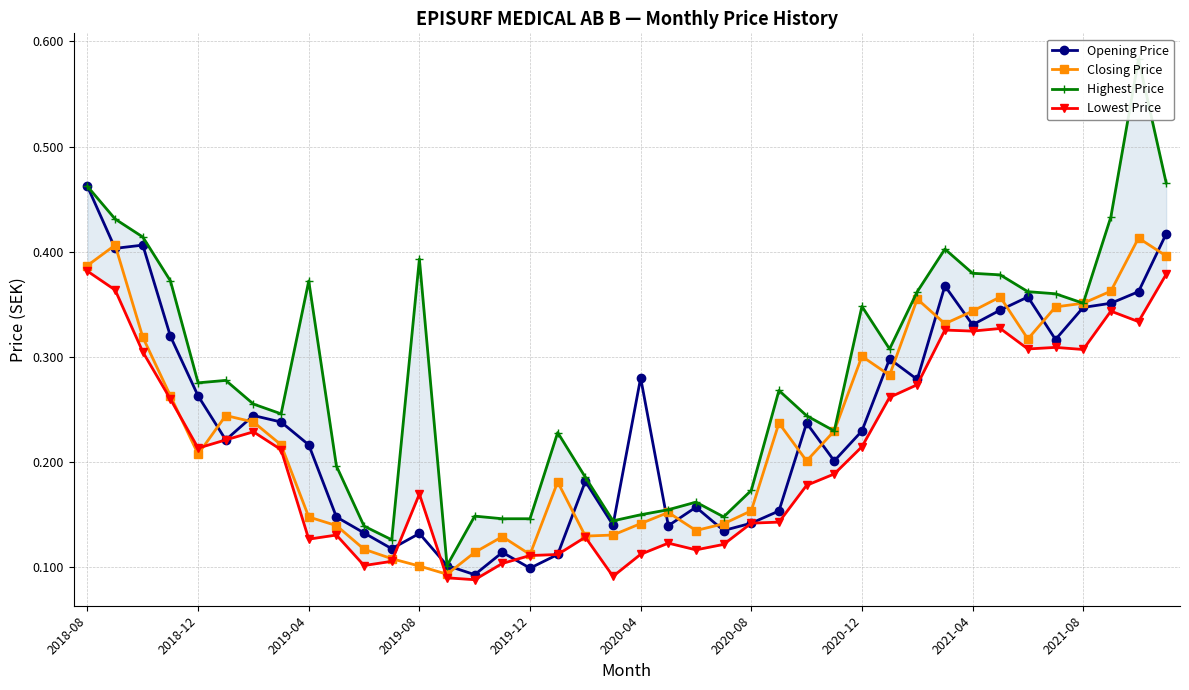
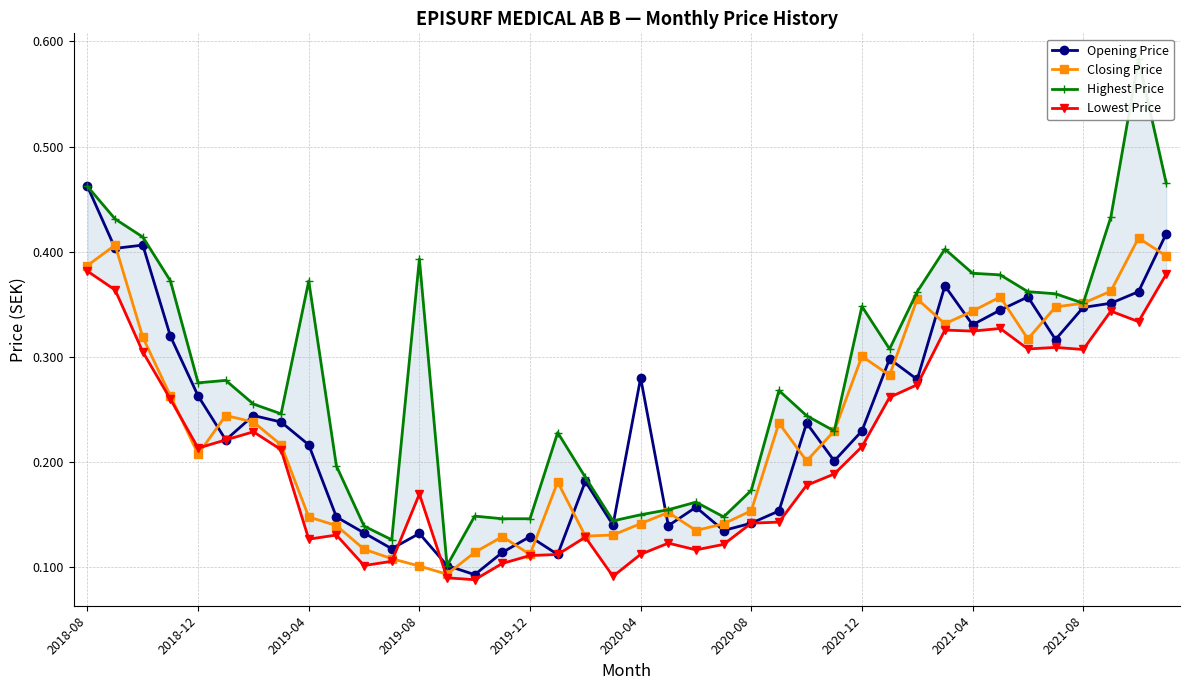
  {
    "Opening Price": {
      "2018-12": 0.263,
      "2019-04": 0.216,
      "2019-08": 0.132,
-     "2019-12": 0.099,
+     "2019-12": 0.129,
      "2020-04": 0.280,
      "2020-12": 0.230,
      "2021-04": 0.331,
      "2021-08": 0.347
    },
    "Closing Price": {
      "2018-08": 0.387,
      "2018-12": 0.207,
      "2019-04": 0.148,
      "2019-08": 0.101,
      "2020-04": 0.141,
      "2020-08": 0.154,
      "2020-12": 0.301,
      "2021-04": 0.344
    },
    "Highest Price": {
      "2018-12": 0.275,
      "2019-04": 0.372,
      "2019-08": 0.393,
      "2019-12": 0.146,
      "2020-04": 0.150,
      "2020-08": 0.173,
      "2020-12": 0.348,
      "2021-04": 0.380
    },
    "Lowest Price": {
      "2018-08": 0.382,
      "2018-12": 0.213,
      "2019-04": 0.127,
      "2019-08": 0.170,
      "2020-04": 0.112,
      "2020-12": 0.215,
      "2021-04": 0.325,
      "2021-08": 0.307
    }
  }
